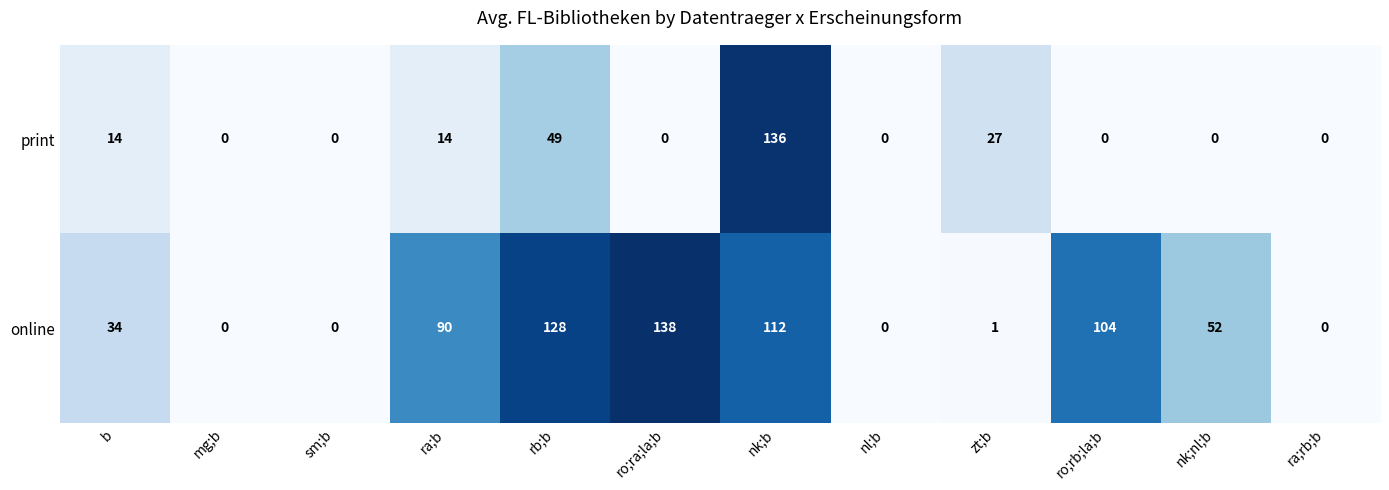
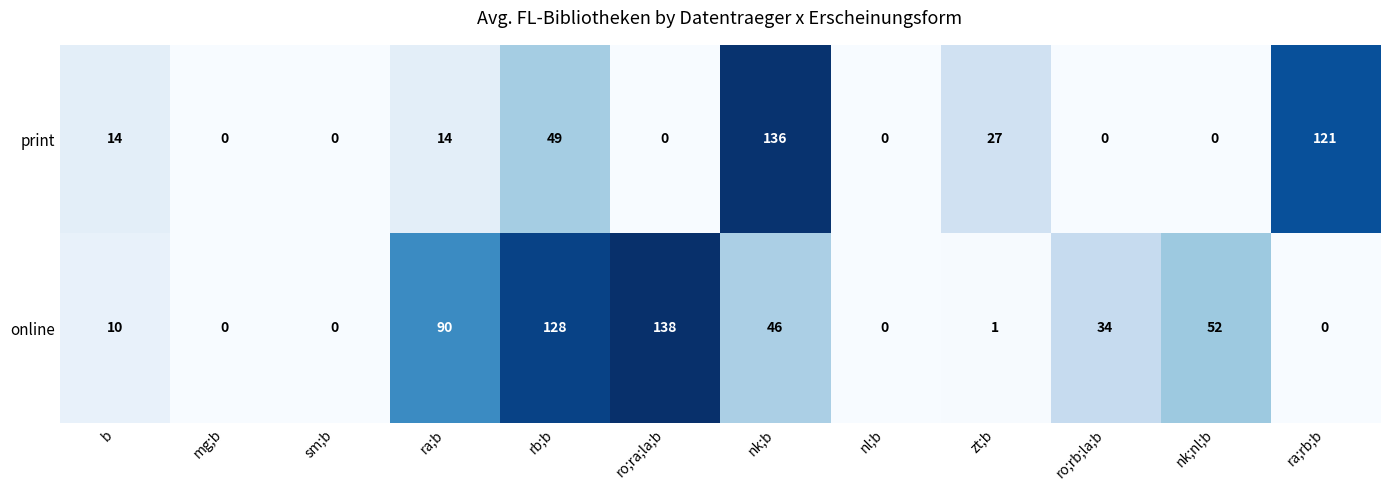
  {
    "print": {
      "b": 14,
      "mg;b": 0,
      "sm;b": 0,
      "ra;b": 14,
      "rb;b": 49,
      "ro;ra;la;b": 0,
      "nk;b": 136,
      "nl;b": 0,
      "zt;b": 27,
      "ro;rb;la;b": 0,
      "nk;nl;b": 0,
-     "ra;rb;b": 0
+     "ra;rb;b": 121
    },
    "online": {
-     "b": 34,
+     "b": 10,
      "mg;b": 0,
      "sm;b": 0,
      "ra;b": 90,
      "rb;b": 128,
      "ro;ra;la;b": 138,
-     "nk;b": 112,
+     "nk;b": 46,
      "nl;b": 0,
      "zt;b": 1,
-     "ro;rb;la;b": 104,
+     "ro;rb;la;b": 34,
      "nk;nl;b": 52,
      "ra;rb;b": 0
    }
  }
